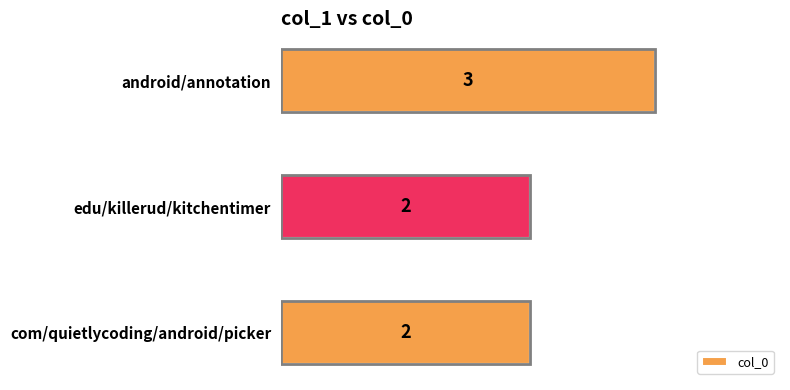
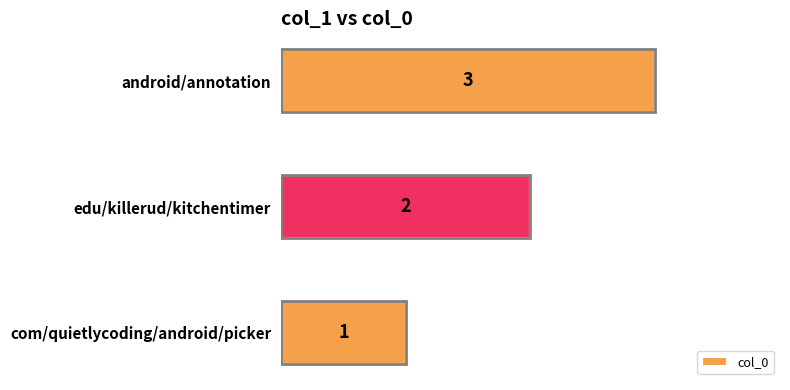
  {
    "android/annotation": 3,
    "edu/killerud/kitchentimer": 2,
-   "com/quietlycoding/android/picker": 2
+   "com/quietlycoding/android/picker": 1
  }
